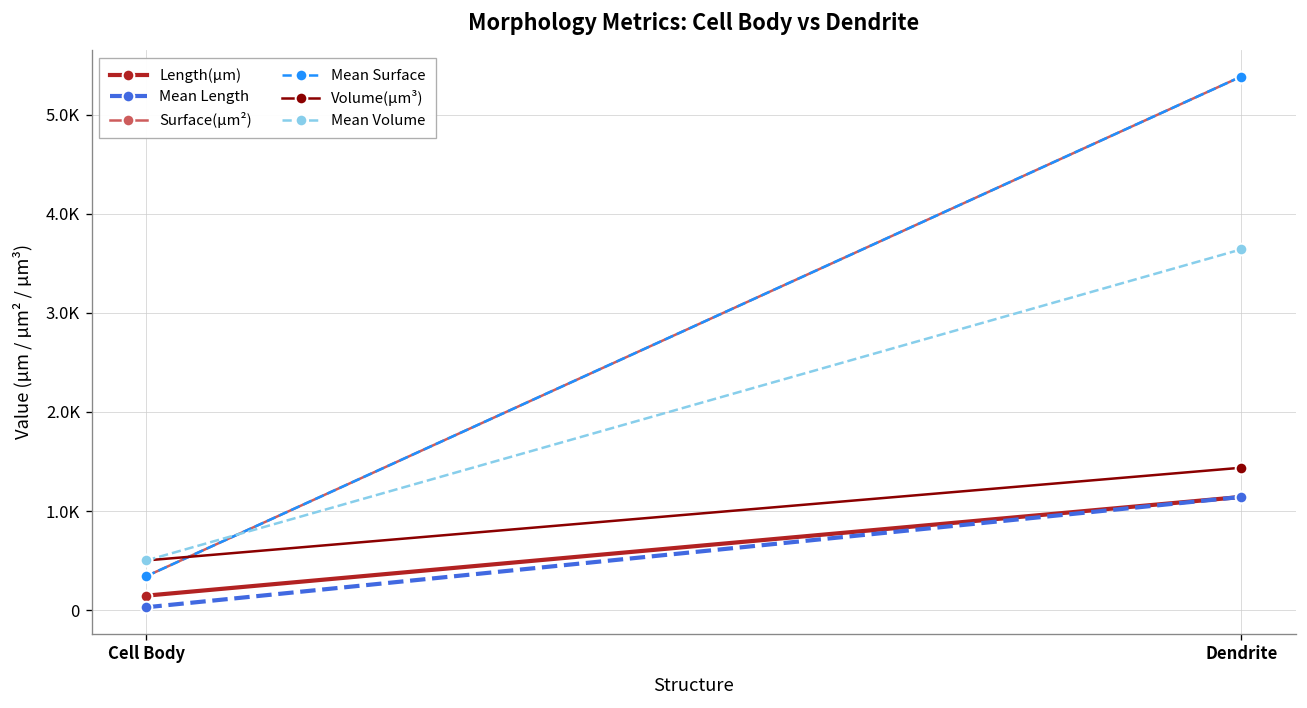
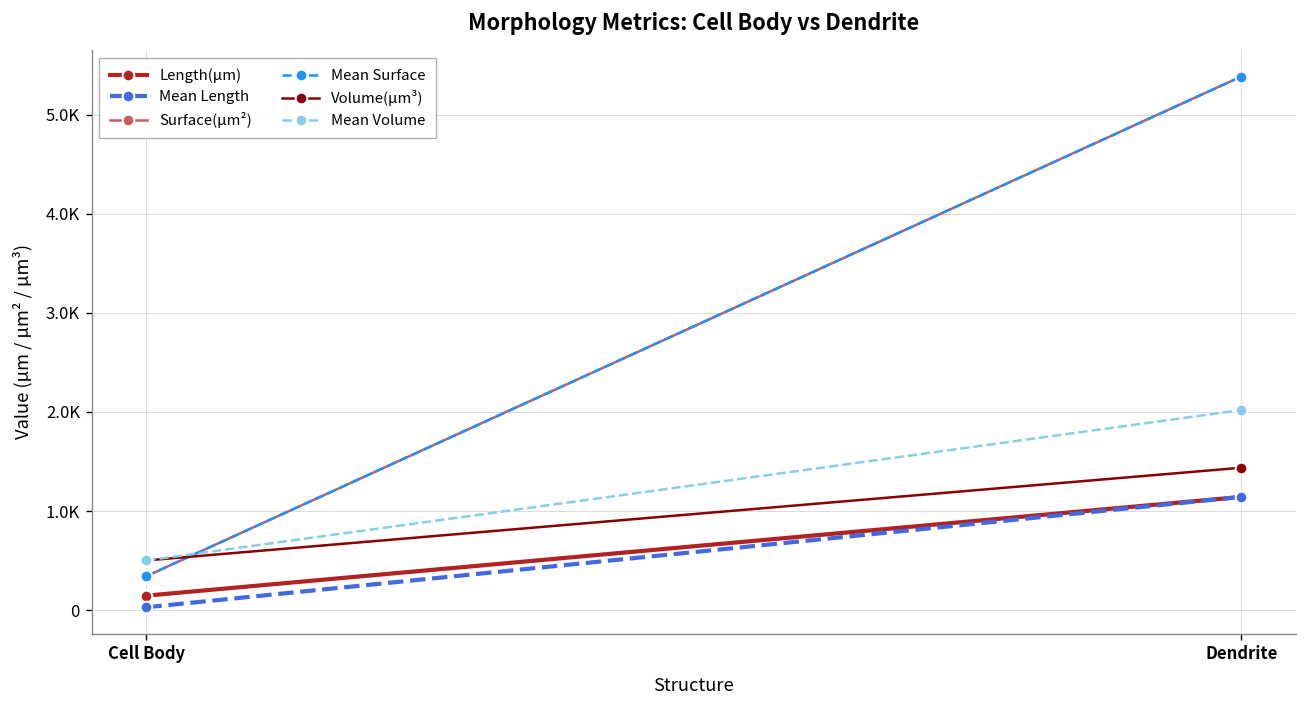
  {
    "Length(µm)": {
      "Cell Body": 100
    },
    "Mean Length": {
      "Cell Body": 0
    },
    "Mean Surface": {
      "Cell Body": 300,
      "Dendrite": 5400
    },
    "Volume(µm³)": {
      "Dendrite": 1400
    },
    "Mean Volume": {
-     "Dendrite": 3600
+     "Dendrite": 2000
    }
  }
